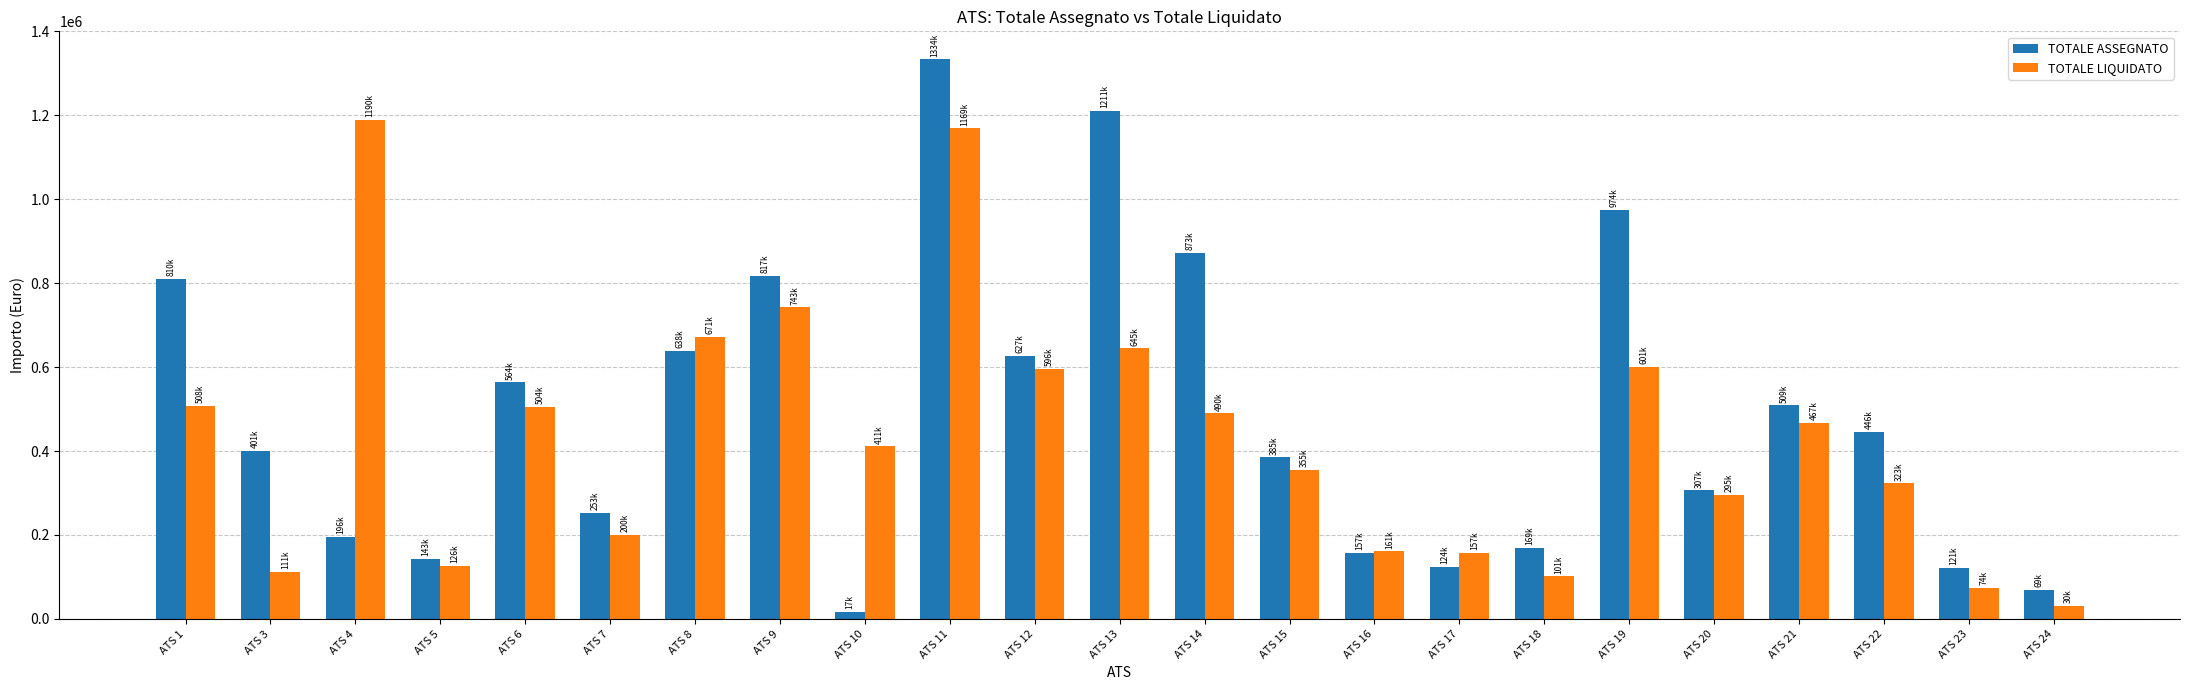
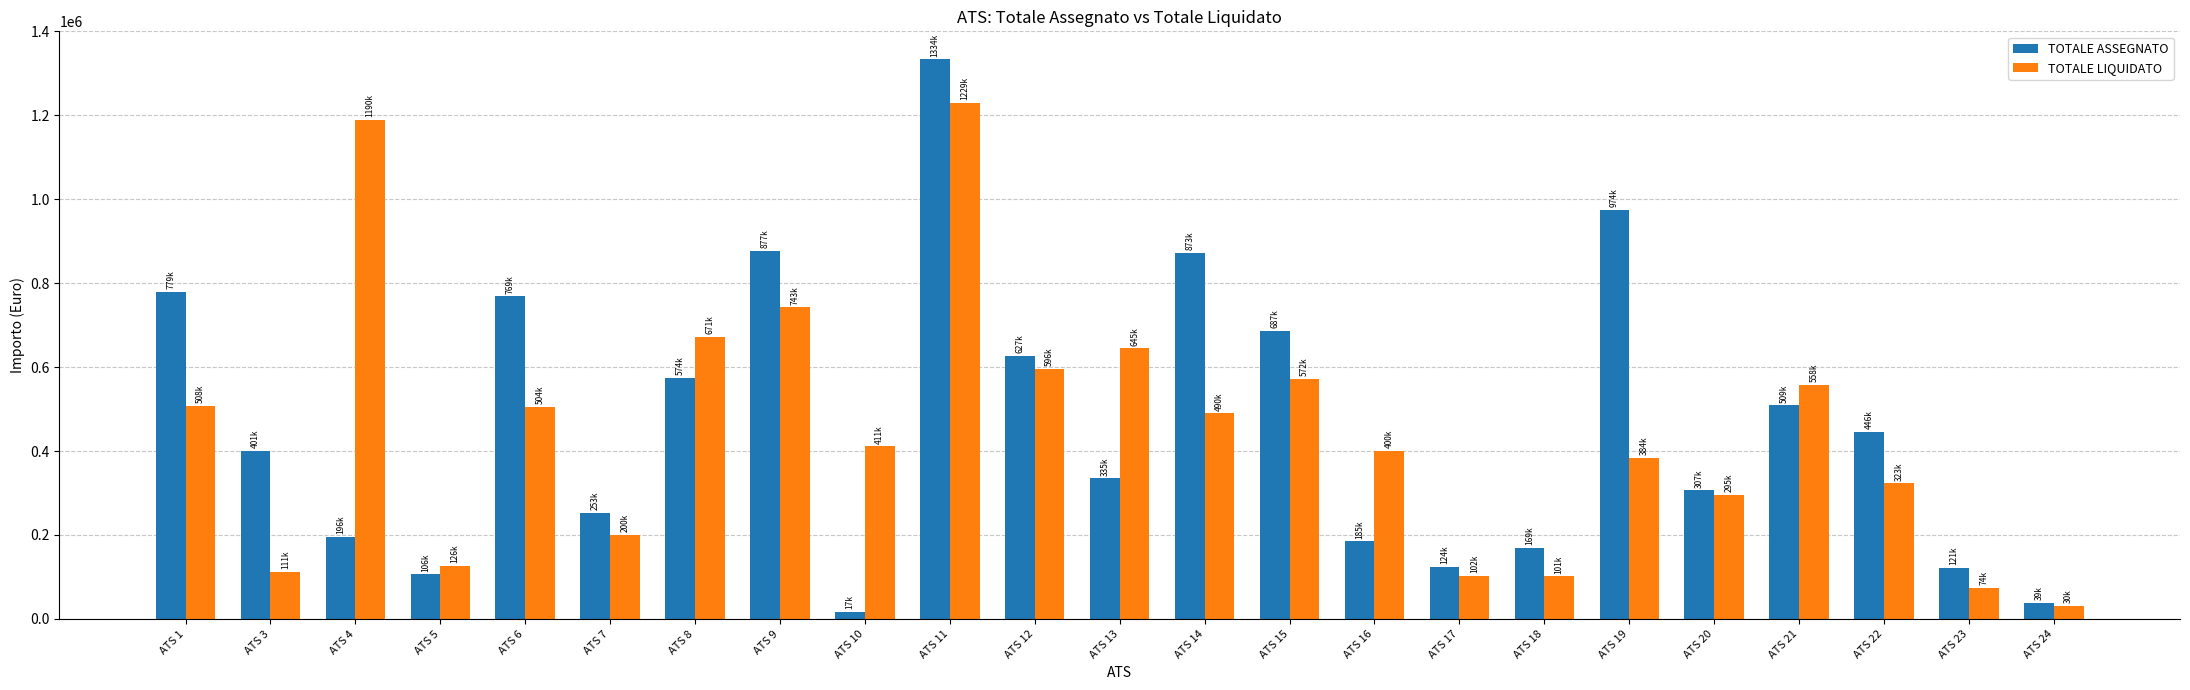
  {
    "TOTALE ASSEGNATO": {
-     "ATS 1": "810k",
+     "ATS 1": "779k",
      "ATS 3": "401k",
      "ATS 4": "196k",
-     "ATS 5": "143k",
-     "ATS 6": "564k",
+     "ATS 5": "106k",
+     "ATS 6": "769k",
      "ATS 7": "253k",
-     "ATS 8": "638k",
-     "ATS 9": "817k",
+     "ATS 8": "574k",
+     "ATS 9": "877k",
      "ATS 10": "17k",
      "ATS 11": "1334k",
      "ATS 12": "627k",
-     "ATS 13": "1211k",
+     "ATS 13": "335k",
      "ATS 14": "873k",
-     "ATS 15": "385k",
-     "ATS 16": "157k",
+     "ATS 15": "687k",
+     "ATS 16": "185k",
      "ATS 17": "124k",
      "ATS 18": "169k",
      "ATS 19": "974k",
      "ATS 20": "307k",
      "ATS 21": "509k",
      "ATS 22": "446k",
      "ATS 23": "121k",
-     "ATS 24": "69k"
+     "ATS 24": "39k"
    },
    "TOTALE LIQUIDATO": {
      "ATS 1": "508k",
      "ATS 3": "111k",
      "ATS 4": "1190k",
      "ATS 5": "126k",
      "ATS 6": "504k",
      "ATS 7": "200k",
      "ATS 8": "671k",
      "ATS 9": "743k",
      "ATS 10": "411k",
-     "ATS 11": "1169k",
+     "ATS 11": "1229k",
      "ATS 12": "596k",
      "ATS 13": "645k",
      "ATS 14": "490k",
-     "ATS 15": "355k",
-     "ATS 16": "161k",
-     "ATS 17": "157k",
+     "ATS 15": "572k",
+     "ATS 16": "400k",
+     "ATS 17": "102k",
      "ATS 18": "101k",
-     "ATS 19": "601k",
+     "ATS 19": "384k",
      "ATS 20": "295k",
-     "ATS 21": "467k",
+     "ATS 21": "558k",
      "ATS 22": "323k",
      "ATS 23": "74k",
      "ATS 24": "30k"
    }
  }
